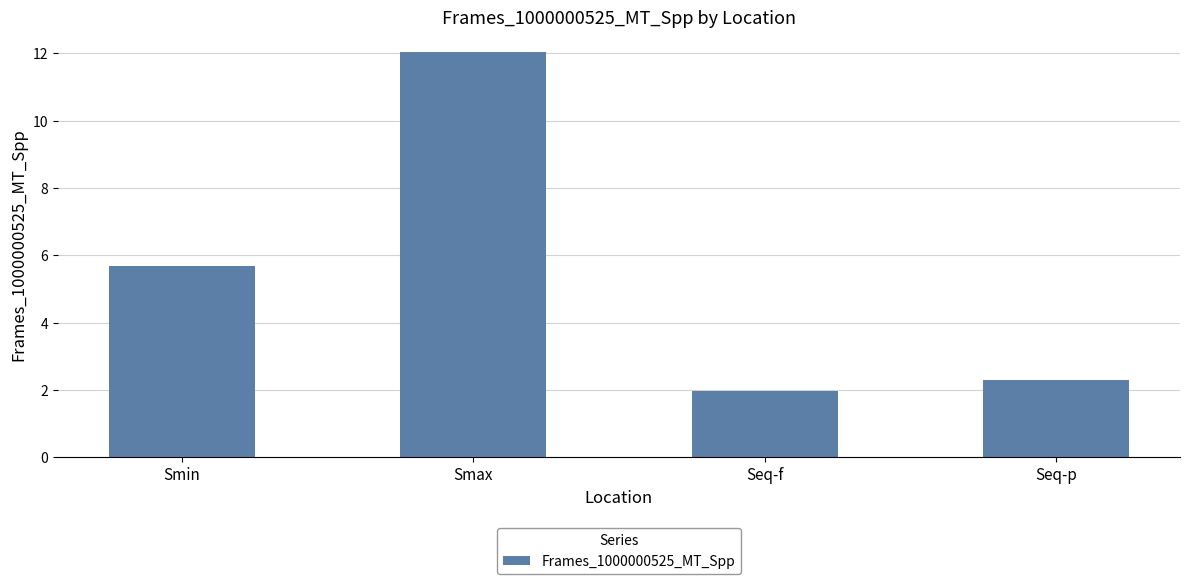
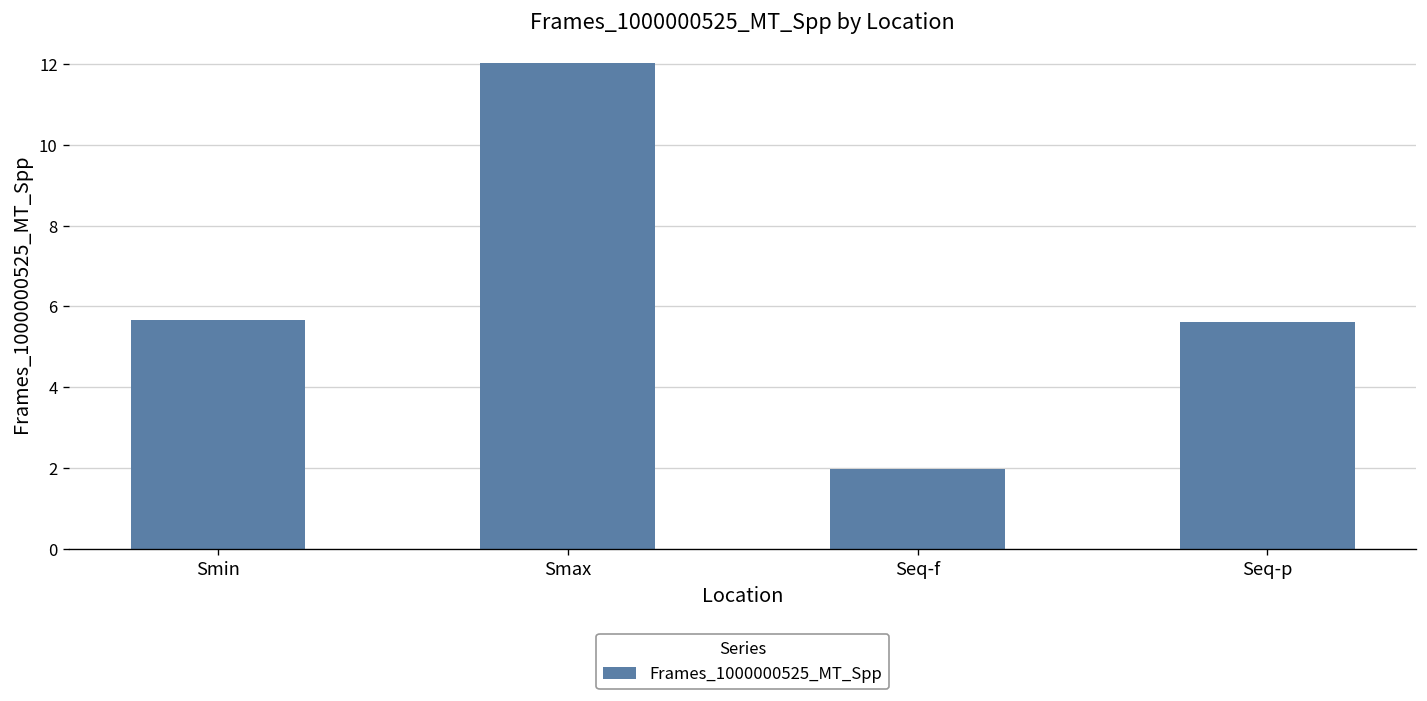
  {
    "Smin": 5.7,
    "Smax": 12.0,
    "Seq-f": 2.0,
-   "Seq-p": 2.3
+   "Seq-p": 5.6
  }
